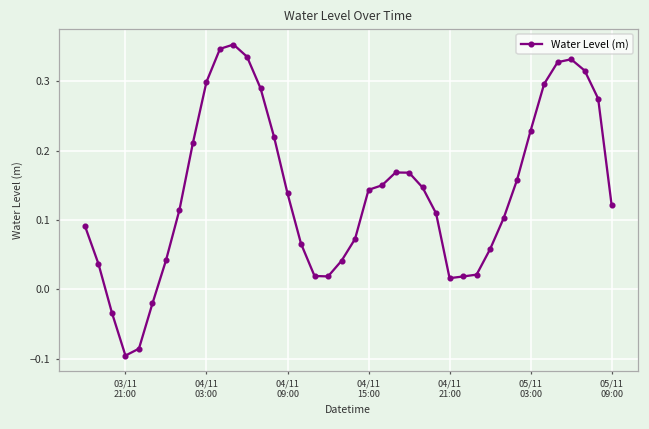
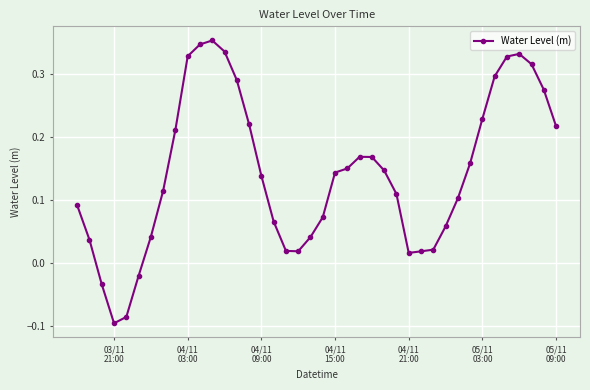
  {
    "03/11 21:00": -0.10,
-   "04/11 03:00": 0.30,
+   "04/11 03:00": 0.33,
    "04/11 09:00": 0.14,
    "04/11 15:00": 0.14,
    "04/11 21:00": 0.02,
    "05/11 03:00": 0.23,
-   "05/11 09:00": 0.12
+   "05/11 09:00": 0.22
  }
